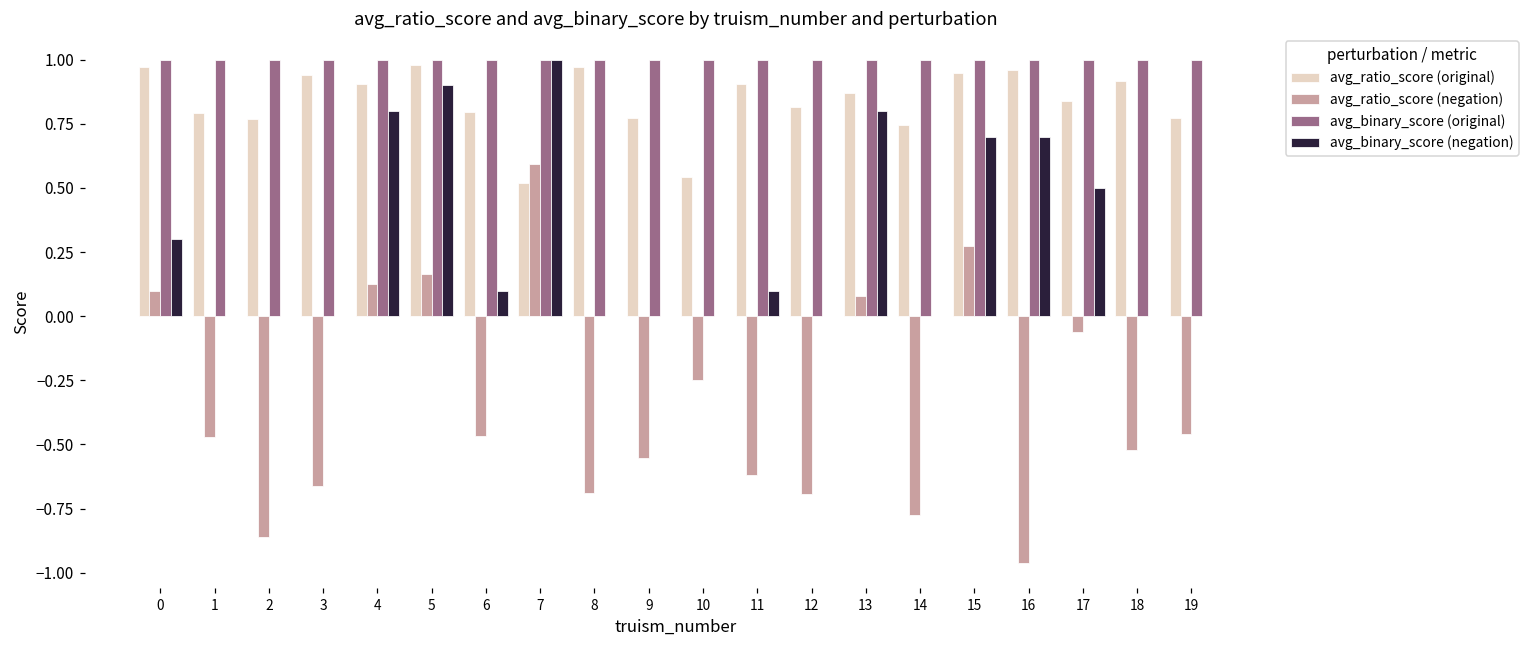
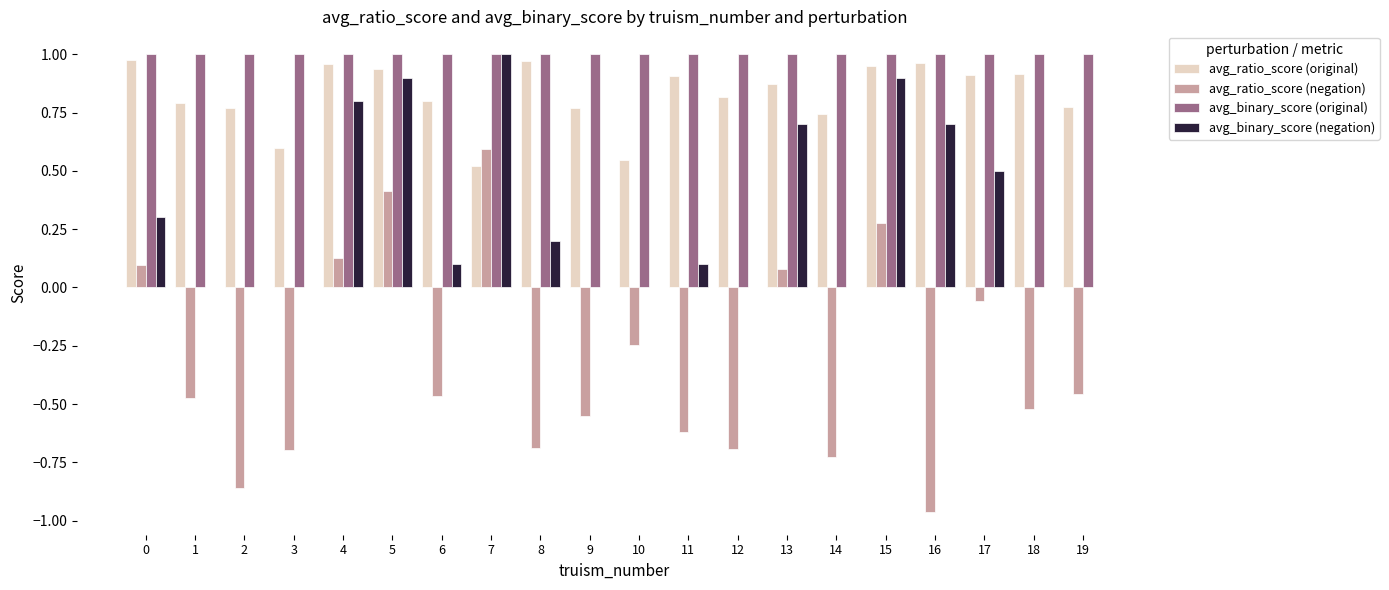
  {
    "avg_ratio_score (original)": {
      "0": 0.97,
      "1": 0.79,
      "2": 0.77,
-     "3": 0.94,
-     "4": 0.91,
-     "5": 0.98,
+     "3": 0.60,
+     "4": 0.96,
+     "5": 0.94,
      "6": 0.80,
      "7": 0.52,
      "8": 0.97,
      "9": 0.77,
      "10": 0.54,
      "11": 0.90,
      "12": 0.82,
      "13": 0.87,
      "14": 0.74,
      "15": 0.95,
      "16": 0.96,
-     "17": 0.84,
+     "17": 0.91,
      "18": 0.92,
      "19": 0.77
    },
    "avg_ratio_score (negation)": {
      "0": 0.10,
      "1": -0.47,
      "2": -0.86,
-     "3": -0.66,
+     "3": -0.70,
      "4": 0.13,
-     "5": 0.16,
+     "5": 0.41,
      "6": -0.47,
      "7": 0.59,
      "8": -0.69,
      "9": -0.55,
      "10": -0.25,
      "11": -0.62,
      "12": -0.69,
      "13": 0.08,
-     "14": -0.78,
+     "14": -0.73,
      "15": 0.28,
      "16": -0.96,
      "17": -0.06,
      "18": -0.52,
      "19": -0.46
    },
    "avg_binary_score (original)": {
      "0": 1.00,
      "1": 1.00,
      "2": 1.00,
      "3": 1.00,
      "4": 1.00,
      "5": 1.00,
      "6": 1.00,
      "7": 1.00,
      "8": 1.00,
      "9": 1.00,
      "10": 1.00,
      "11": 1.00,
      "12": 1.00,
      "13": 1.00,
      "14": 1.00,
      "15": 1.00,
      "16": 1.00,
      "17": 1.00,
      "18": 1.00,
      "19": 1.00
    },
    "avg_binary_score (negation)": {
      "0": 0.3,
      "1": 0.0,
      "2": 0.0,
      "3": 0.0,
      "4": 0.8,
      "5": 0.9,
      "6": 0.1,
      "7": 1.0,
-     "8": 0.0,
+     "8": 0.2,
      "9": 0.0,
      "10": 0.0,
      "11": 0.1,
      "12": 0.0,
-     "13": 0.8,
+     "13": 0.7,
      "14": 0.0,
-     "15": 0.7,
+     "15": 0.9,
      "16": 0.7,
      "17": 0.5,
      "18": 0.0,
      "19": 0.0
    }
  }
